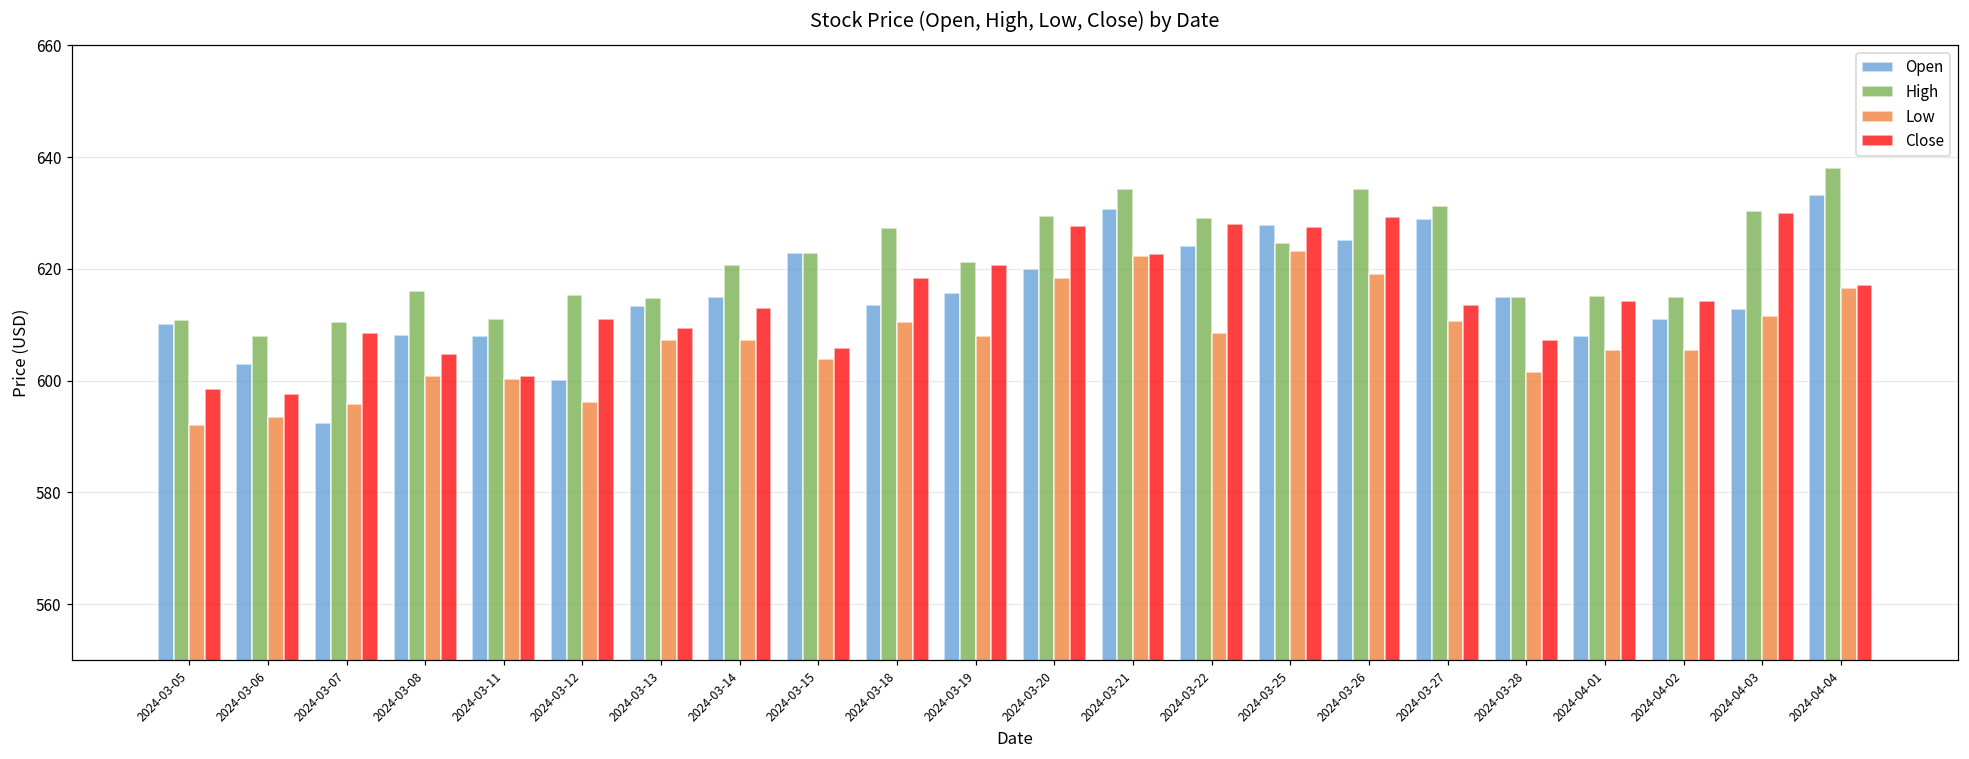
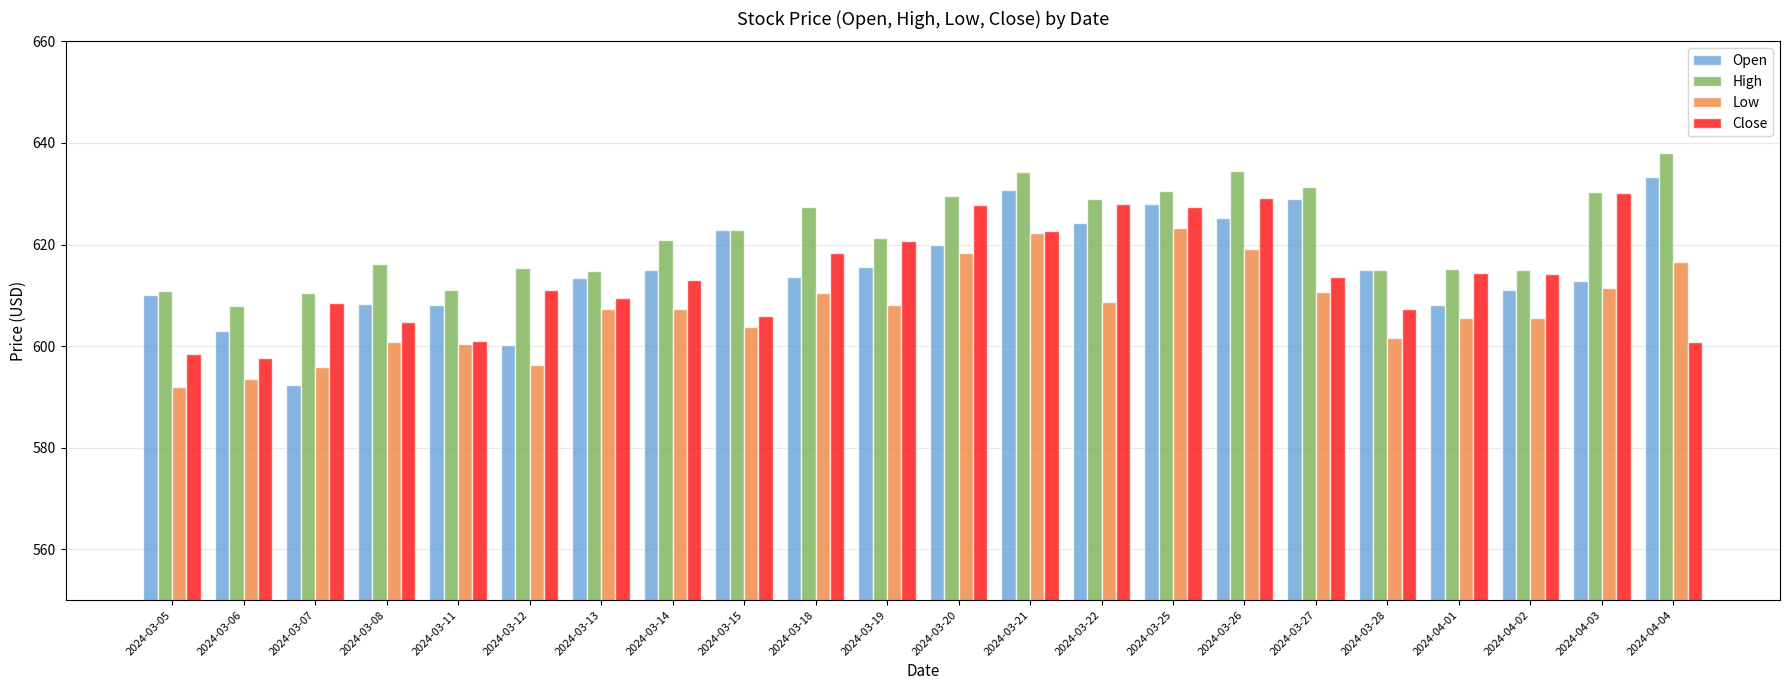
  {
    "Open": {
      "2024-03-05": 610,
      "2024-03-06": 603,
      "2024-03-07": 592,
      "2024-03-08": 608,
      "2024-03-11": 608,
      "2024-03-12": 600,
      "2024-03-13": 613,
      "2024-03-14": 615,
      "2024-03-15": 623,
      "2024-03-18": 614,
      "2024-03-19": 616,
      "2024-03-20": 620,
      "2024-03-21": 631,
      "2024-03-22": 624,
      "2024-03-25": 628,
      "2024-03-26": 625,
      "2024-03-27": 629,
      "2024-03-28": 615,
      "2024-04-01": 608,
      "2024-04-02": 611,
      "2024-04-03": 613,
      "2024-04-04": 633
    },
    "High": {
      "2024-03-05": 611,
      "2024-03-06": 608,
      "2024-03-07": 611,
      "2024-03-08": 616,
      "2024-03-11": 611,
      "2024-03-12": 615,
      "2024-03-13": 615,
      "2024-03-14": 621,
      "2024-03-15": 623,
      "2024-03-18": 627,
      "2024-03-19": 621,
      "2024-03-20": 630,
      "2024-03-21": 634,
      "2024-03-22": 629,
-     "2024-03-25": 625,
+     "2024-03-25": 630,
      "2024-03-26": 634,
      "2024-03-27": 631,
      "2024-03-28": 615,
      "2024-04-01": 615,
      "2024-04-02": 615,
      "2024-04-03": 630,
      "2024-04-04": 638
    },
    "Low": {
      "2024-03-05": 592,
      "2024-03-06": 594,
      "2024-03-07": 596,
      "2024-03-08": 601,
      "2024-03-11": 600,
      "2024-03-12": 596,
      "2024-03-13": 607,
      "2024-03-14": 607,
      "2024-03-15": 604,
      "2024-03-18": 610,
      "2024-03-19": 608,
      "2024-03-20": 618,
      "2024-03-21": 622,
      "2024-03-22": 609,
      "2024-03-25": 623,
      "2024-03-26": 619,
      "2024-03-27": 611,
      "2024-03-28": 602,
      "2024-04-01": 606,
      "2024-04-02": 606,
      "2024-04-03": 612,
      "2024-04-04": 617
    },
    "Close": {
      "2024-03-05": 599,
      "2024-03-06": 598,
      "2024-03-07": 609,
      "2024-03-08": 605,
      "2024-03-11": 601,
      "2024-03-12": 611,
      "2024-03-13": 609,
      "2024-03-14": 613,
      "2024-03-15": 606,
      "2024-03-18": 618,
      "2024-03-19": 621,
      "2024-03-20": 628,
      "2024-03-21": 623,
      "2024-03-22": 628,
      "2024-03-25": 627,
      "2024-03-26": 629,
      "2024-03-27": 614,
      "2024-03-28": 607,
      "2024-04-01": 614,
      "2024-04-02": 614,
      "2024-04-03": 630,
-     "2024-04-04": 617
+     "2024-04-04": 601
    }
  }
